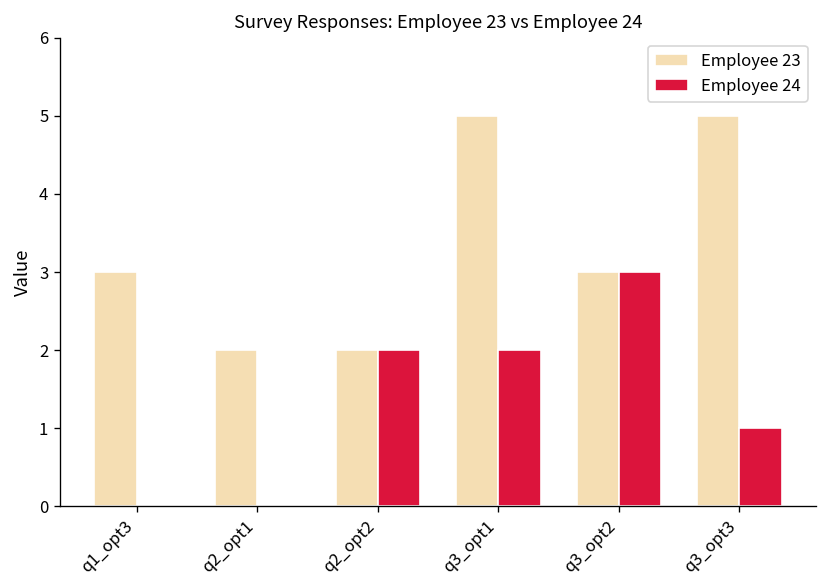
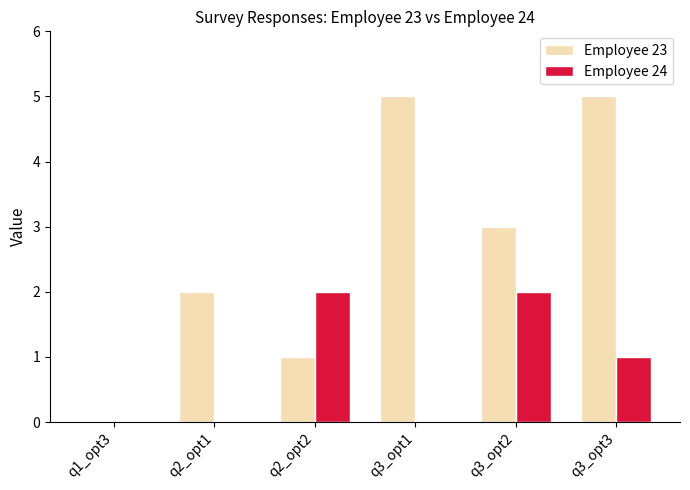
  {
    "Employee 23": {
-     "q1_opt3": 3,
+     "q1_opt3": 0,
      "q2_opt1": 2,
-     "q2_opt2": 2,
+     "q2_opt2": 1,
      "q3_opt1": 5,
      "q3_opt2": 3,
      "q3_opt3": 5
    },
    "Employee 24": {
      "q1_opt3": 0,
      "q2_opt1": 0,
      "q2_opt2": 2,
-     "q3_opt1": 2,
-     "q3_opt2": 3,
+     "q3_opt1": 0,
+     "q3_opt2": 2,
      "q3_opt3": 1
    }
  }
